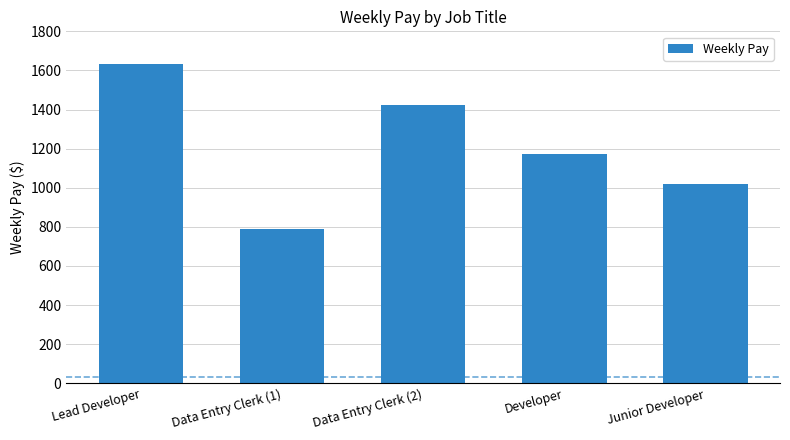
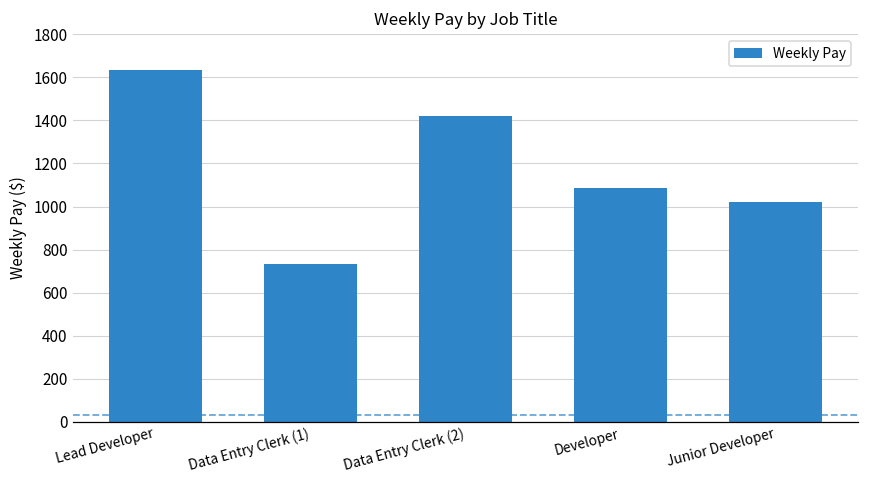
  {
    "Lead Developer": 1630,
-   "Data Entry Clerk (1)": 790,
+   "Data Entry Clerk (1)": 730,
    "Data Entry Clerk (2)": 1420,
-   "Developer": 1170,
+   "Developer": 1090,
    "Junior Developer": 1020
  }
